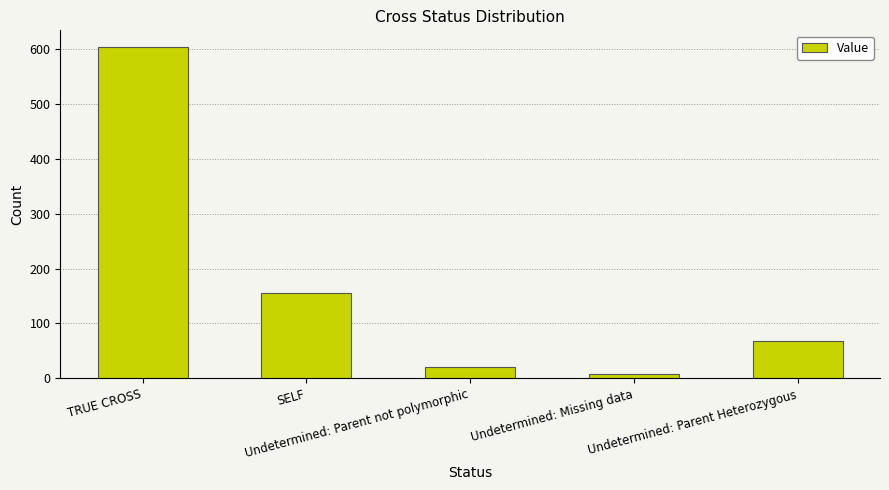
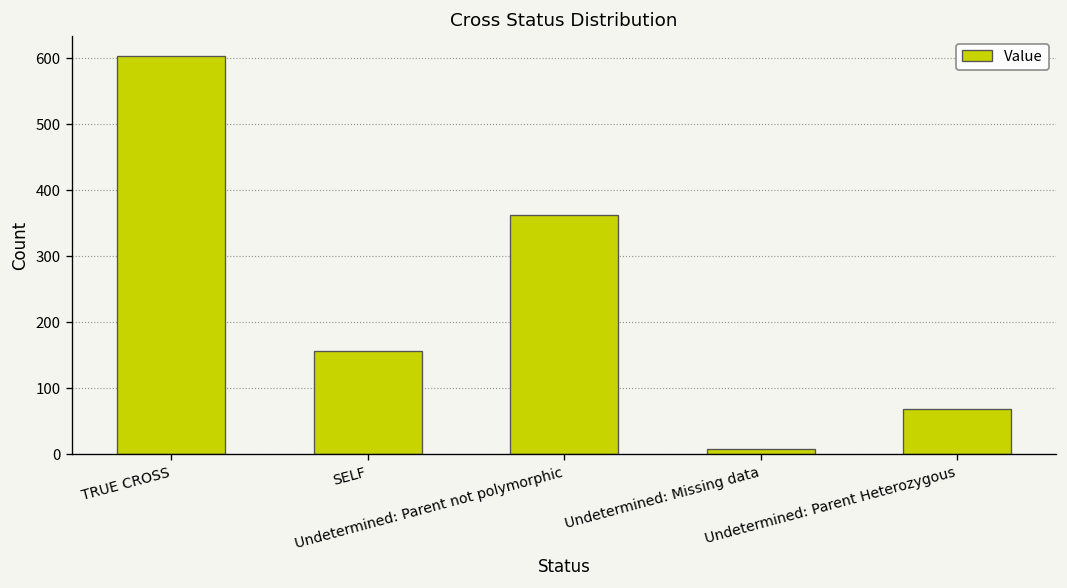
  {
    "TRUE CROSS": 600,
    "SELF": 160,
-   "Undetermined: Parent not polymorphic": 20,
+   "Undetermined: Parent not polymorphic": 360,
    "Undetermined: Missing data": 10,
    "Undetermined: Parent Heterozygous": 70
  }
